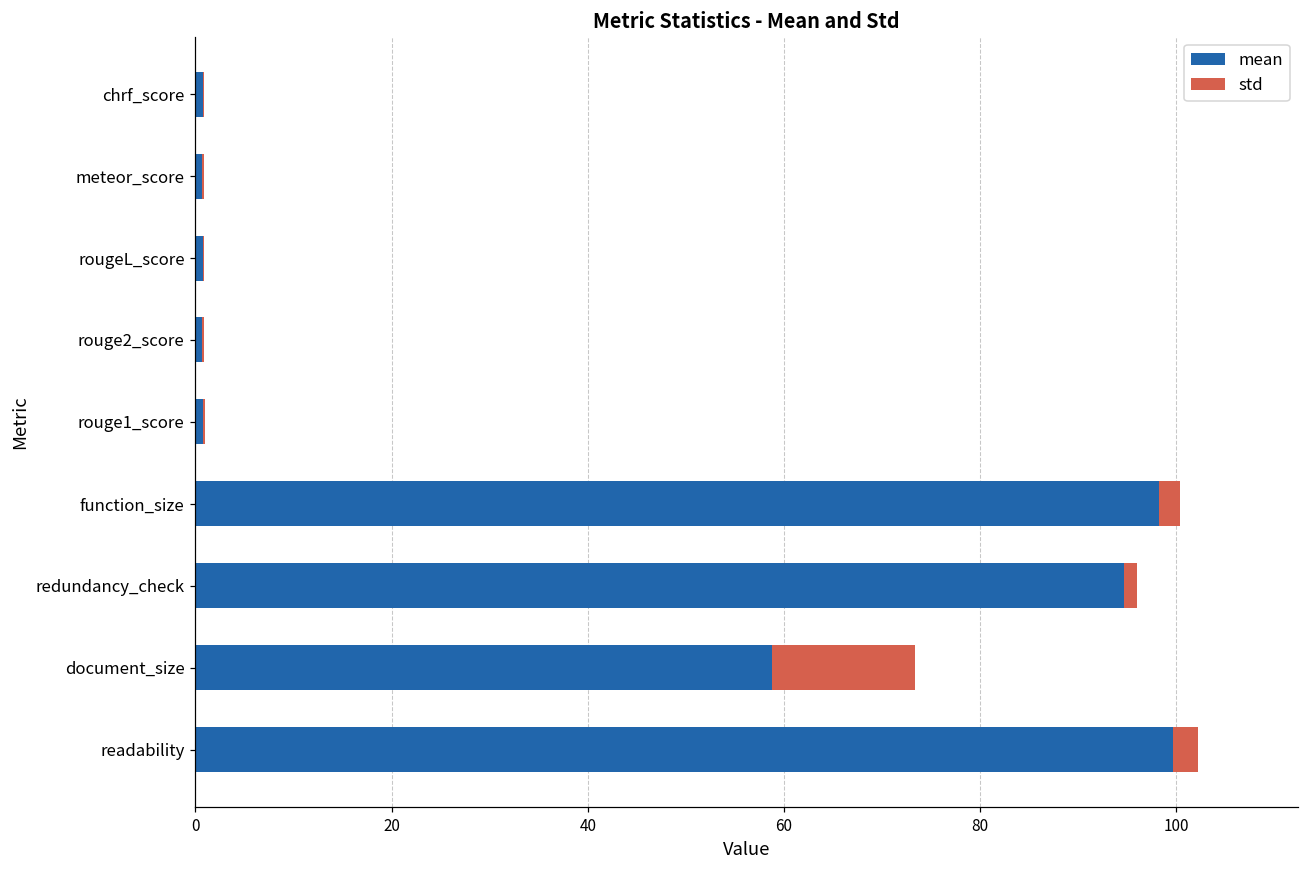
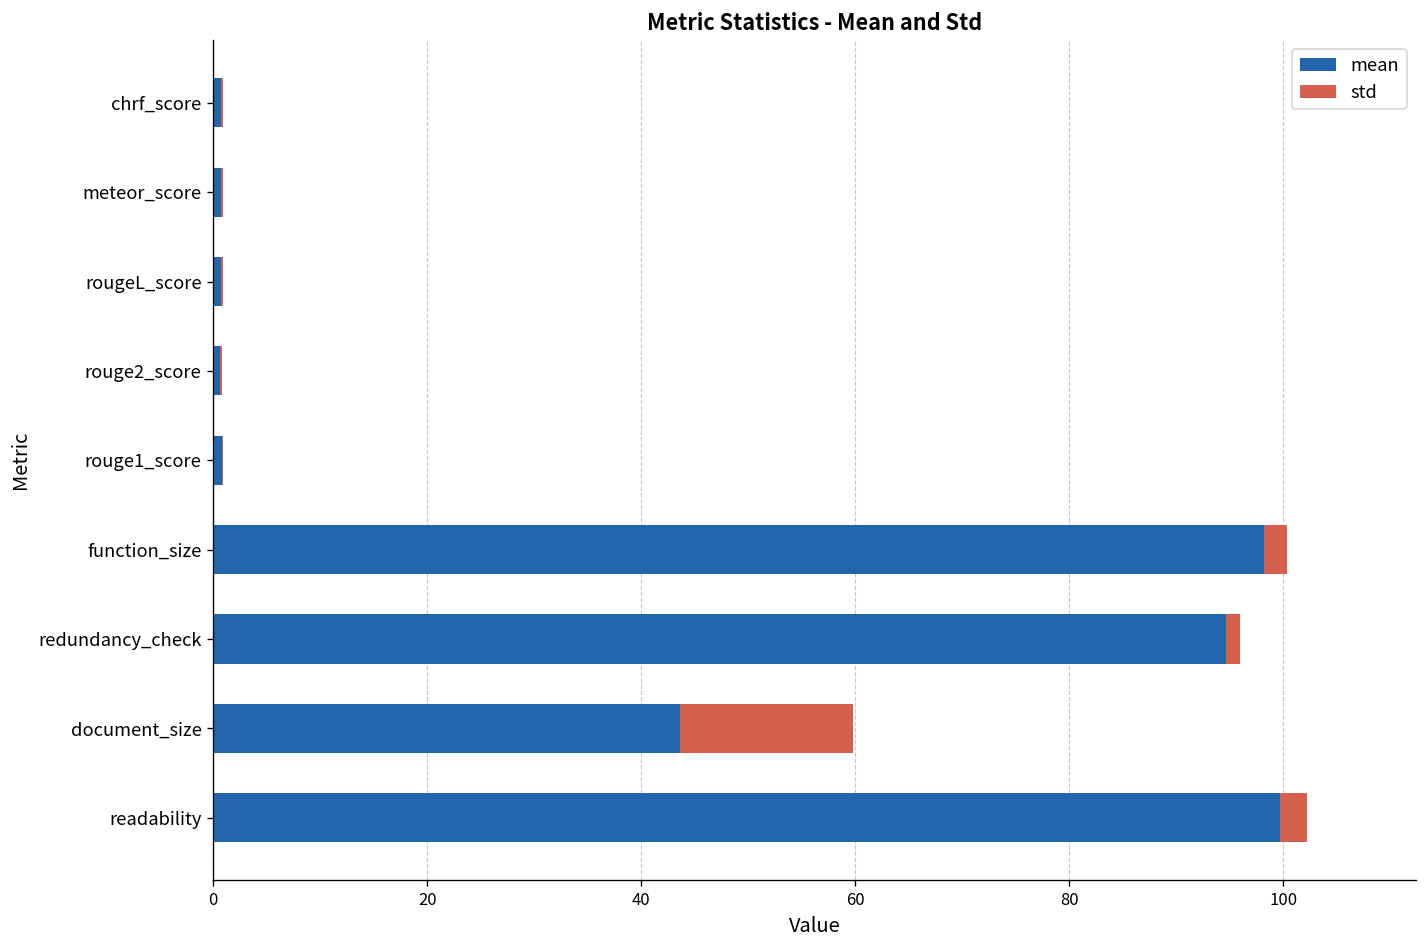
  {
    "mean": {
      "chrf_score": 1,
      "meteor_score": 1,
      "rougeL_score": 1,
      "rouge2_score": 1,
      "rouge1_score": 1,
      "function_size": 98,
      "redundancy_check": 95,
-     "document_size": 59,
+     "document_size": 44,
      "readability": 100
    },
    "std": {
      "function_size": 2,
      "redundancy_check": 1,
-     "document_size": 15,
+     "document_size": 16,
      "readability": 3
    }
  }
